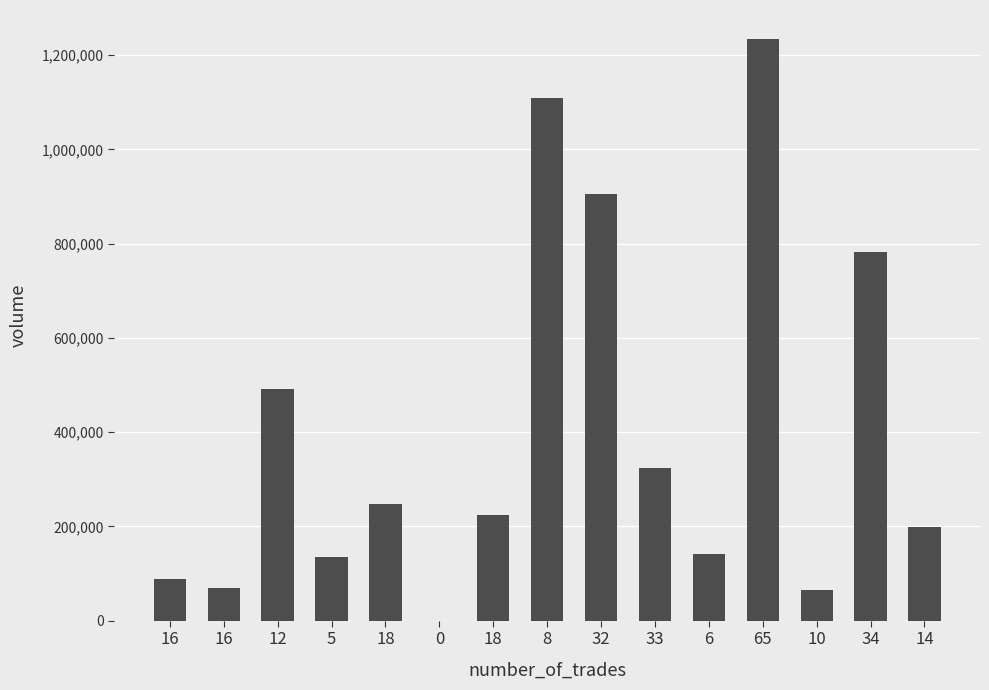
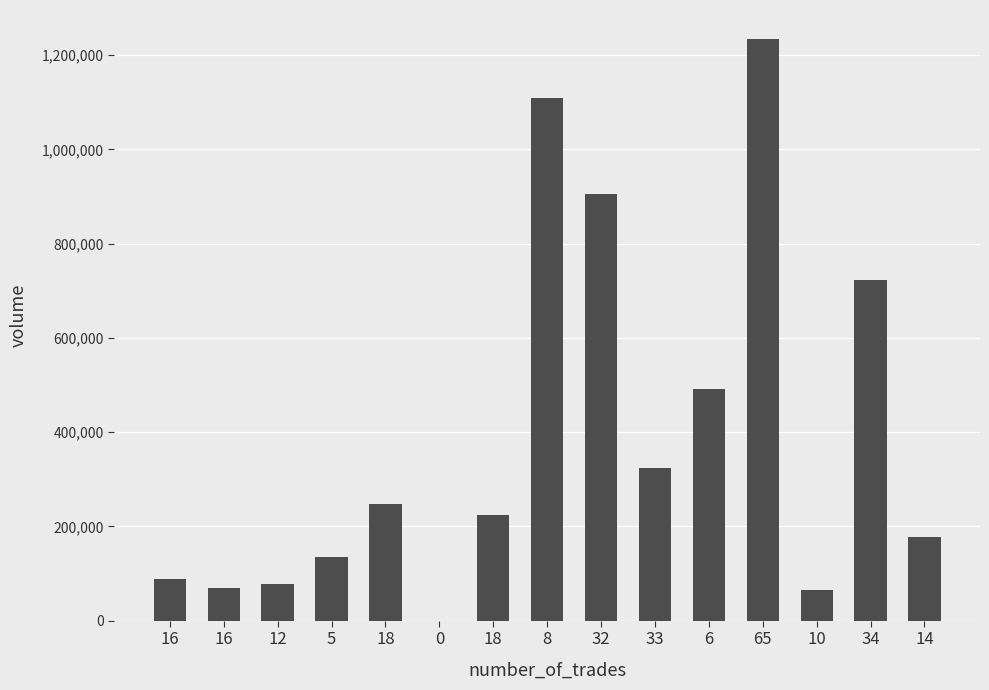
  {
-   "12": "490,000",
+   "12": "80,000",
    "5": "140,000",
    "0": "0",
    "8": "1,110,000",
    "32": "910,000",
    "33": "320,000",
-   "6": "140,000",
+   "6": "490,000",
    "65": "1,230,000",
    "10": "60,000",
-   "34": "780,000",
-   "14": "200,000"
+   "34": "720,000",
+   "14": "180,000"
  }
